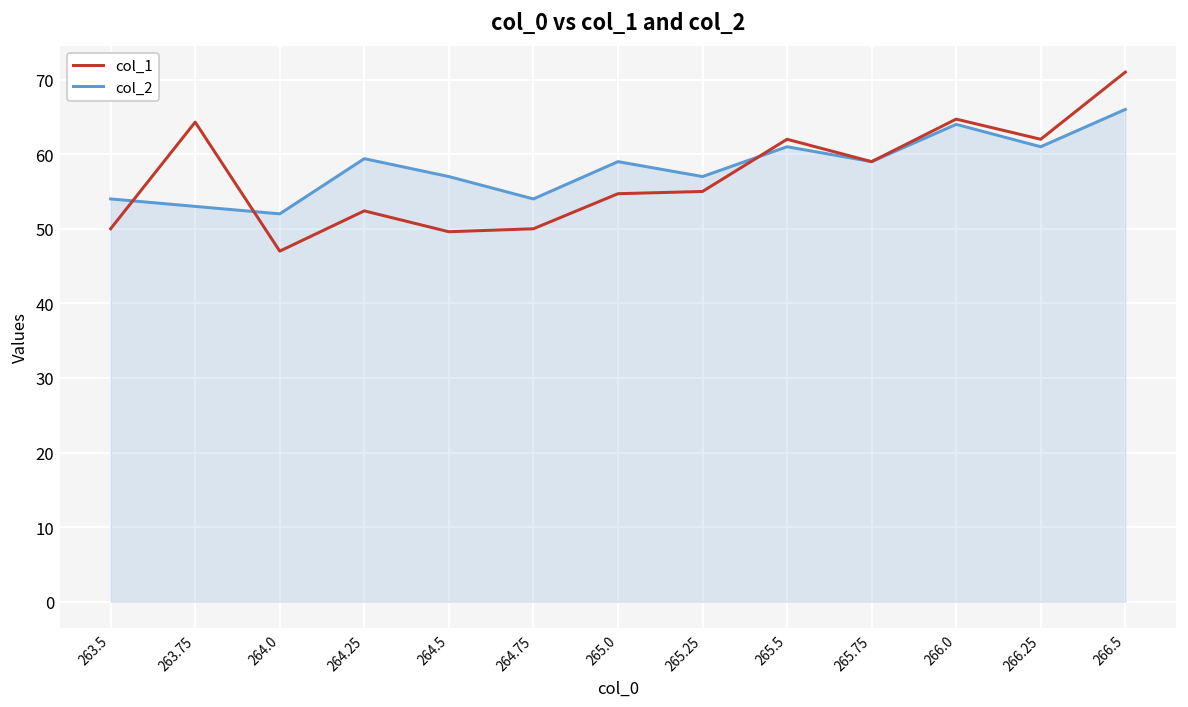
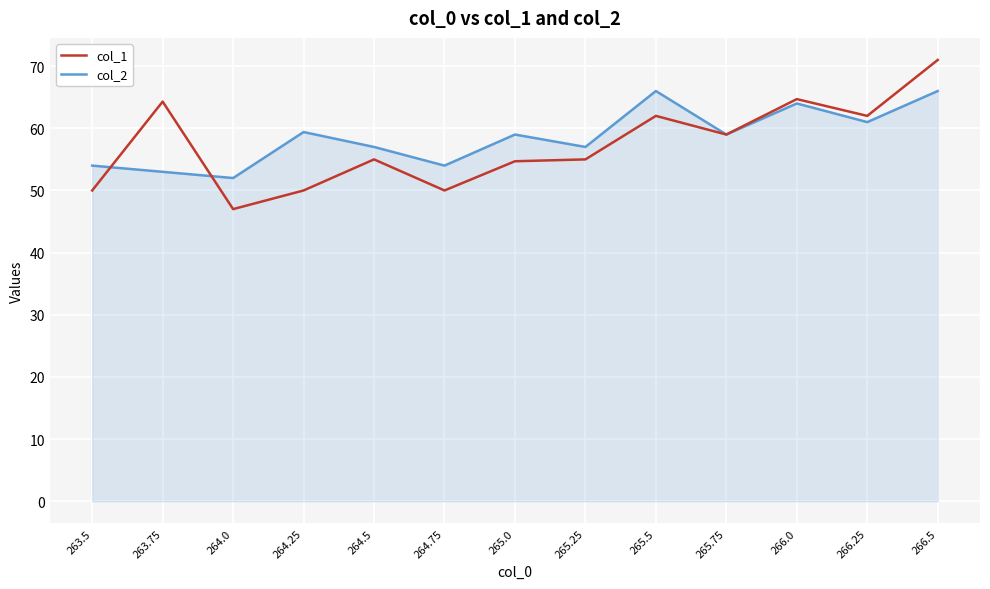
  {
    "col_1": {
      "263.5": 50,
      "263.75": 64,
      "264.0": 47,
-     "264.25": 52,
-     "264.5": 50,
+     "264.25": 50,
+     "264.5": 55,
      "264.75": 50,
      "265.0": 55,
      "265.25": 55,
      "265.5": 62,
      "266.0": 65,
      "266.25": 62,
      "266.5": 71
    },
    "col_2": {
      "263.5": 54,
      "263.75": 53,
      "264.0": 52,
      "264.25": 59,
      "264.5": 57,
      "264.75": 54,
      "265.0": 59,
      "265.25": 57,
-     "265.5": 61,
+     "265.5": 66,
      "266.0": 64,
      "266.25": 61,
      "266.5": 66
    }
  }
